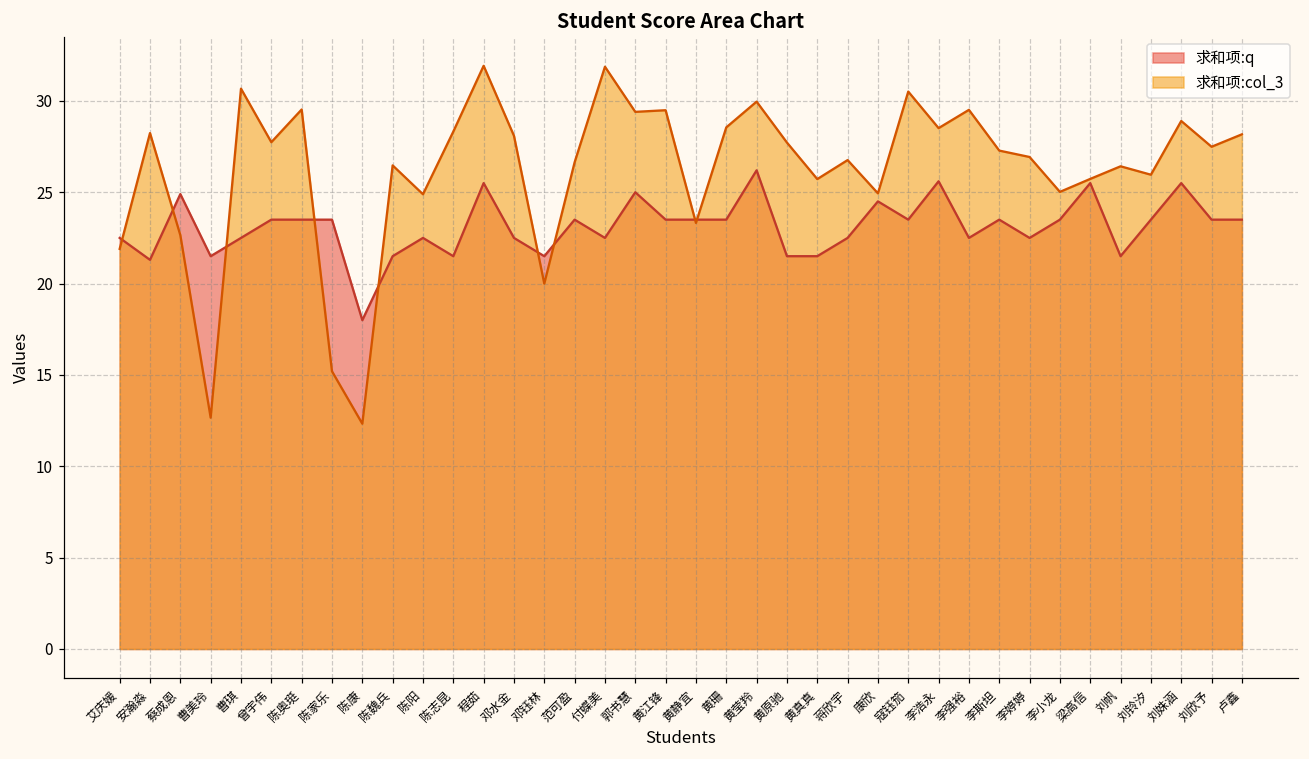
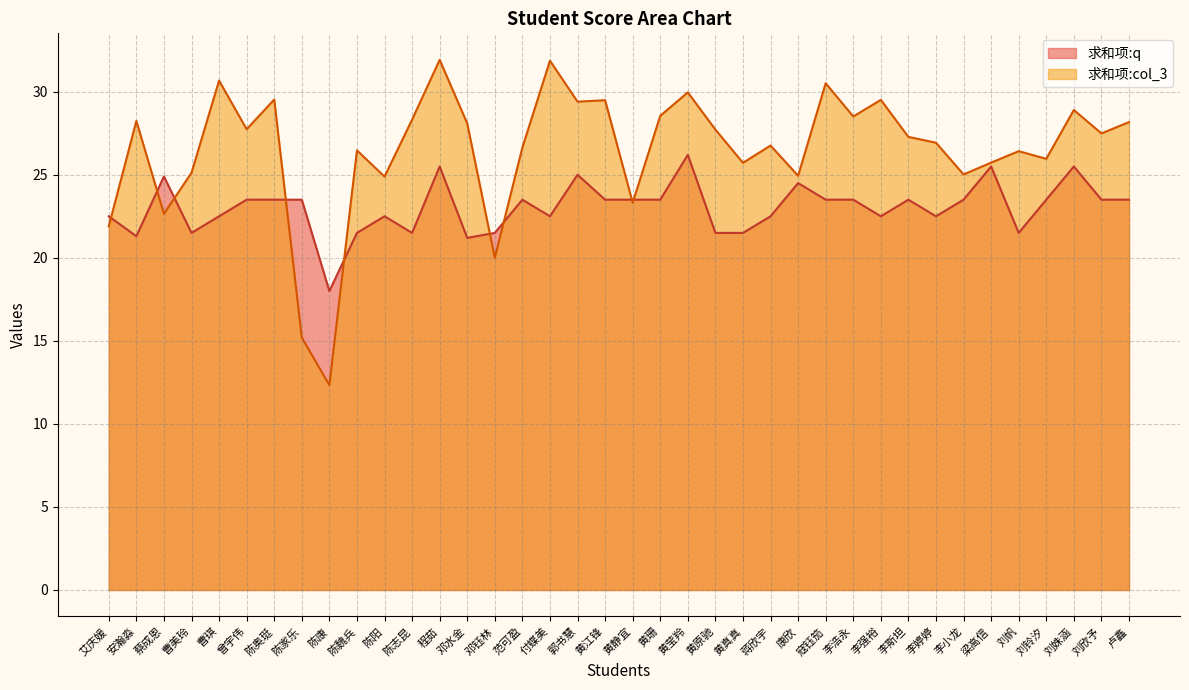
  {
    "求和项:q": {
      "艾庆媛": 22.5,
      "安瀚淼": 21.3,
      "蔡成恩": 24.9,
      "曹美玲": 21.5,
      "曹琪": 22.5,
      "曾宇伟": 23.5,
      "陈奥珽": 23.5,
      "陈家乐": 23.5,
      "陈康": 18.0,
      "陈魏兵": 21.5,
      "陈阳": 22.5,
      "陈志昆": 21.5,
      "程茹": 25.5,
-     "邓水金": 22.5,
+     "邓水金": 21.2,
      "邓钰林": 21.5,
      "范可盈": 23.5,
      "付蝶美": 22.5,
      "郭书慧": 25.0,
      "黄江锋": 23.5,
      "黄静宜": 23.5,
      "黄珊": 23.5,
      "黄莹羚": 26.2,
      "黄原驰": 21.5,
      "黄真真": 21.5,
      "蒋欣宇": 22.5,
      "康欣": 24.5,
      "寇钰笳": 23.5,
-     "李浩永": 25.6,
+     "李浩永": 23.5,
      "李强裕": 22.5,
      "李斯坦": 23.5,
      "李婷婷": 22.5,
      "李小龙": 23.5,
      "梁高信": 25.5,
      "刘帆": 21.5,
      "刘铃汐": 23.5,
      "刘姝涵": 25.5,
      "刘欣予": 23.5,
      "卢鑫": 23.5
    },
    "求和项:col_3": {
      "艾庆媛": 21.9,
      "安瀚淼": 28.2,
      "蔡成恩": 22.7,
-     "曹美玲": 12.7,
+     "曹美玲": 25.1,
      "曹琪": 30.7,
      "曾宇伟": 27.7,
      "陈奥珽": 29.5,
      "陈家乐": 15.2,
      "陈康": 12.3,
      "陈魏兵": 26.5,
      "陈阳": 24.9,
      "陈志昆": 28.3,
      "程茹": 31.9,
      "邓水金": 28.1,
      "邓钰林": 20.0,
      "范可盈": 26.6,
      "付蝶美": 31.9,
      "郭书慧": 29.4,
      "黄江锋": 29.5,
      "黄静宜": 23.3,
      "黄珊": 28.6,
      "黄莹羚": 30.0,
      "黄原驰": 27.7,
      "黄真真": 25.7,
      "蒋欣宇": 26.8,
      "康欣": 24.9,
      "寇钰笳": 30.5,
      "李浩永": 28.5,
      "李强裕": 29.5,
      "李斯坦": 27.3,
      "李婷婷": 26.9,
      "李小龙": 25.0,
      "梁高信": 25.7,
      "刘帆": 26.4,
      "刘铃汐": 26.0,
      "刘姝涵": 28.9,
      "刘欣予": 27.5,
      "卢鑫": 28.2
    }
  }
